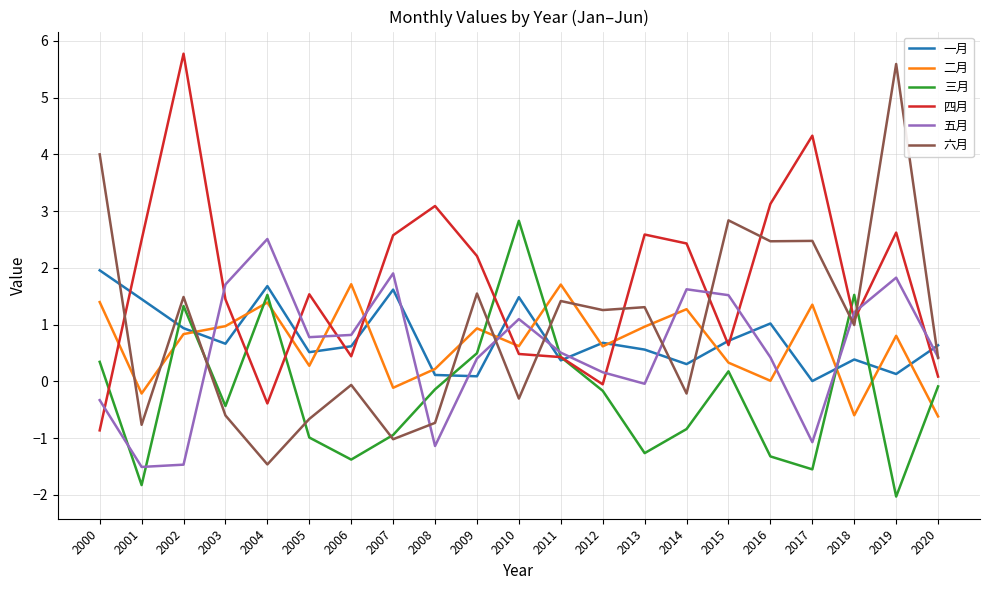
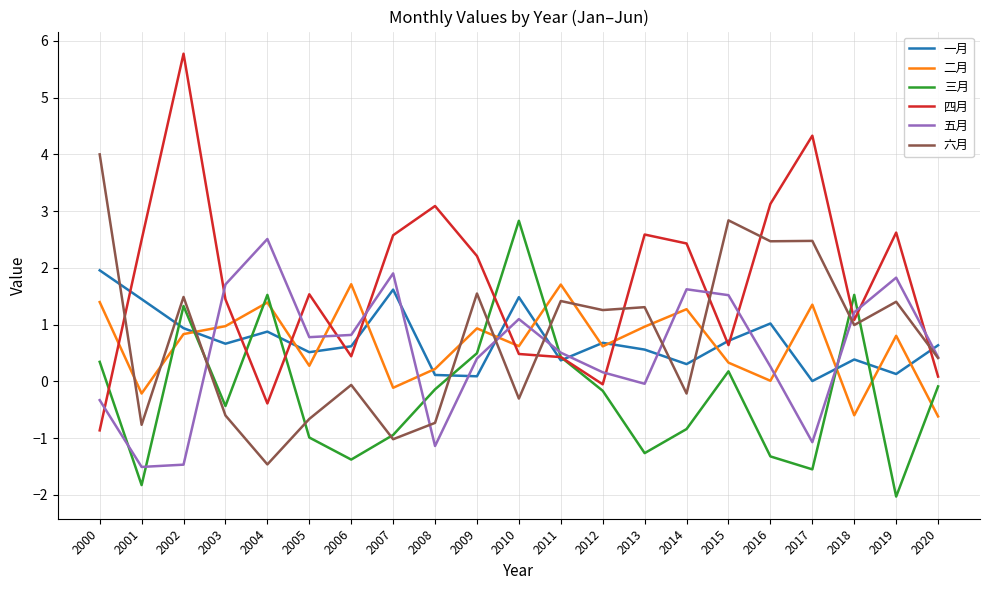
  {
    "一月": {
      "2000": 2.0,
      "2001": 1.4,
      "2002": 0.9,
      "2003": 0.7,
-     "2004": 1.7,
+     "2004": 0.9,
      "2005": 0.5,
      "2006": 0.6,
      "2007": 1.6,
      "2008": 0.1,
      "2009": 0.1,
      "2010": 1.5,
      "2011": 0.4,
      "2012": 0.7,
      "2013": 0.6,
      "2014": 0.3,
      "2015": 0.7,
      "2016": 1.0,
      "2017": 0.0,
      "2018": 0.4,
      "2019": 0.1,
      "2020": 0.6
    },
    "二月": {
      "2000": 1.4,
      "2001": -0.2,
      "2002": 0.8,
      "2003": 1.0,
      "2004": 1.4,
      "2005": 0.3,
      "2006": 1.7,
      "2007": -0.1,
      "2008": 0.2,
      "2009": 0.9,
      "2010": 0.6,
      "2011": 1.7,
      "2012": 0.6,
      "2013": 1.0,
      "2014": 1.3,
      "2015": 0.3,
      "2016": 0.0,
      "2017": 1.4,
      "2018": -0.6,
      "2019": 0.8,
      "2020": -0.6
    },
    "三月": {
      "2000": 0.3,
      "2001": -1.8,
      "2002": 1.3,
      "2003": -0.4,
      "2004": 1.5,
      "2005": -1.0,
      "2006": -1.4,
      "2007": -0.9,
      "2008": -0.1,
      "2009": 0.5,
      "2010": 2.8,
      "2012": -0.2,
      "2013": -1.3,
      "2014": -0.8,
      "2015": 0.2,
      "2016": -1.3,
      "2017": -1.6,
      "2018": 1.5,
      "2019": -2.0,
      "2020": -0.1
    },
    "四月": {
      "2000": -0.9,
      "2001": 2.5,
      "2002": 5.8,
      "2003": 1.4,
      "2004": -0.4,
      "2005": 1.5,
      "2006": 0.4,
      "2007": 2.6,
      "2008": 3.1,
      "2009": 2.2,
      "2010": 0.5,
      "2012": -0.1,
      "2013": 2.6,
      "2014": 2.4,
      "2015": 0.6,
      "2016": 3.1,
      "2017": 4.3,
      "2018": 1.1,
      "2019": 2.6,
      "2020": 0.1
    },
    "五月": {
      "2000": -0.3,
      "2001": -1.5,
      "2002": -1.5,
      "2003": 1.7,
      "2004": 2.5,
      "2005": 0.8,
      "2006": 0.8,
      "2007": 1.9,
      "2008": -1.1,
      "2009": 0.4,
      "2010": 1.1,
      "2011": 0.5,
      "2012": 0.2,
      "2013": 0.0,
      "2014": 1.6,
      "2015": 1.5,
-     "2016": 0.4,
+     "2016": 0.3,
      "2017": -1.1,
      "2018": 1.2,
      "2019": 1.8
    },
    "六月": {
      "2000": 4.0,
      "2001": -0.8,
      "2002": 1.5,
      "2003": -0.6,
      "2004": -1.5,
      "2005": -0.7,
      "2006": -0.1,
      "2007": -1.0,
      "2008": -0.7,
      "2009": 1.5,
      "2010": -0.3,
      "2011": 1.4,
      "2012": 1.3,
      "2013": 1.3,
      "2014": -0.2,
      "2015": 2.8,
      "2016": 2.5,
      "2017": 2.5,
      "2018": 1.0,
-     "2019": 5.6
+     "2019": 1.4
    }
  }
